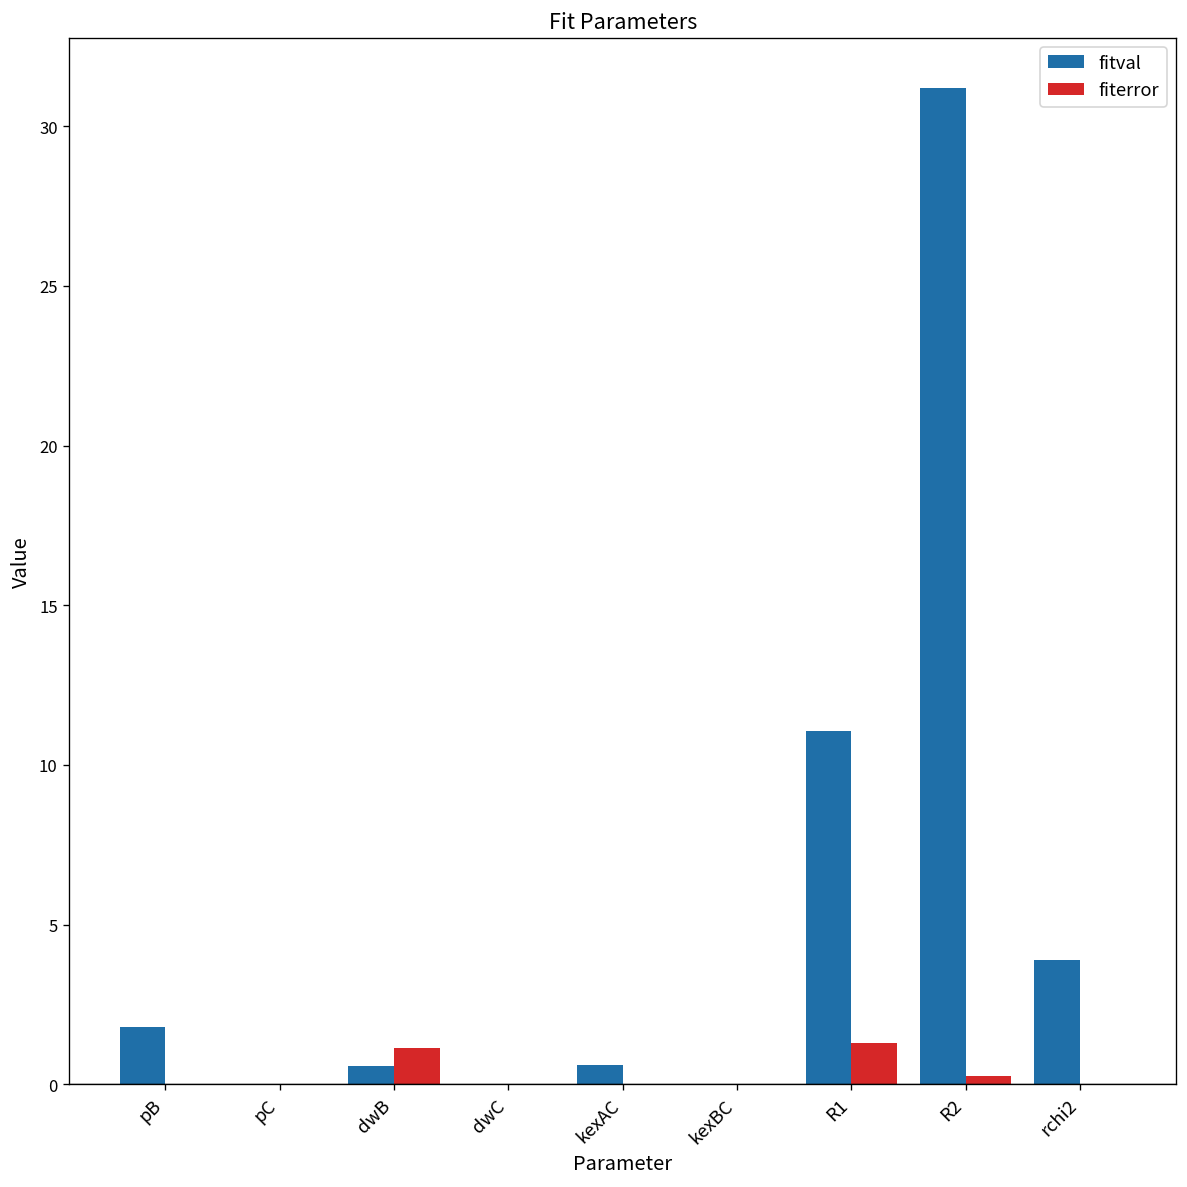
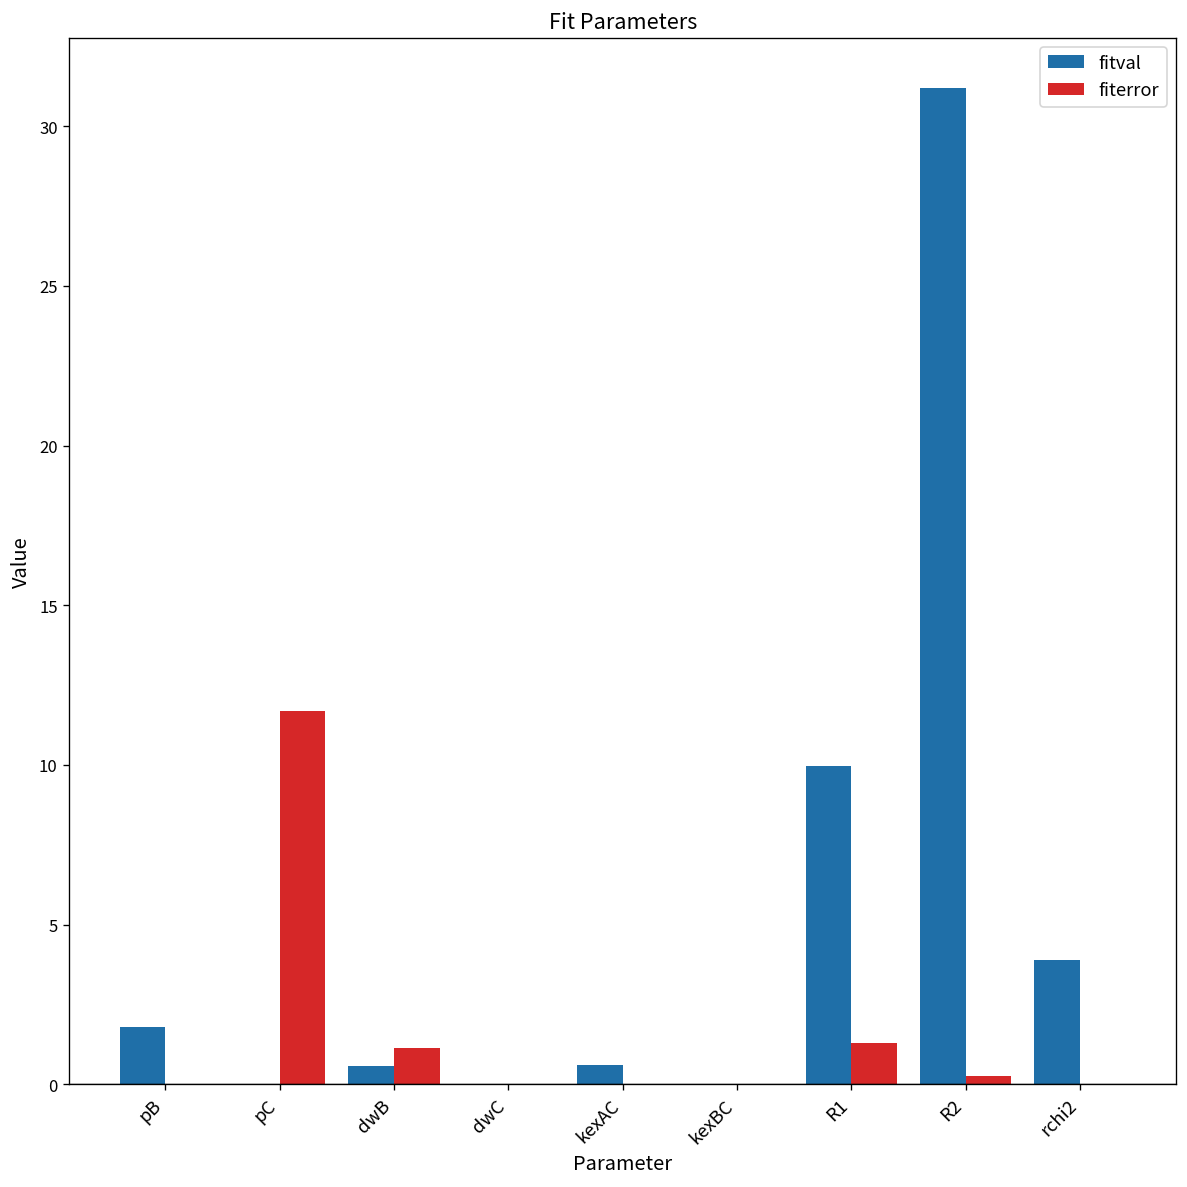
  {
    "fitval": {
      "pB": 1.8,
      "pC": 0.0,
      "dwB": 0.6,
      "dwC": 0.0,
      "kexAC": 0.6,
      "kexBC": 0.0,
-     "R1": 11.1,
+     "R1": 10.0,
      "R2": 31.2,
      "rchi2": 3.9
    },
    "fiterror": {
-     "pC": 0.0,
+     "pC": 11.7,
      "dwB": 1.1,
      "dwC": 0.0,
      "kexAC": 0.0,
      "kexBC": 0.0,
      "R1": 1.3,
      "R2": 0.3,
      "rchi2": 0.0
    }
  }
